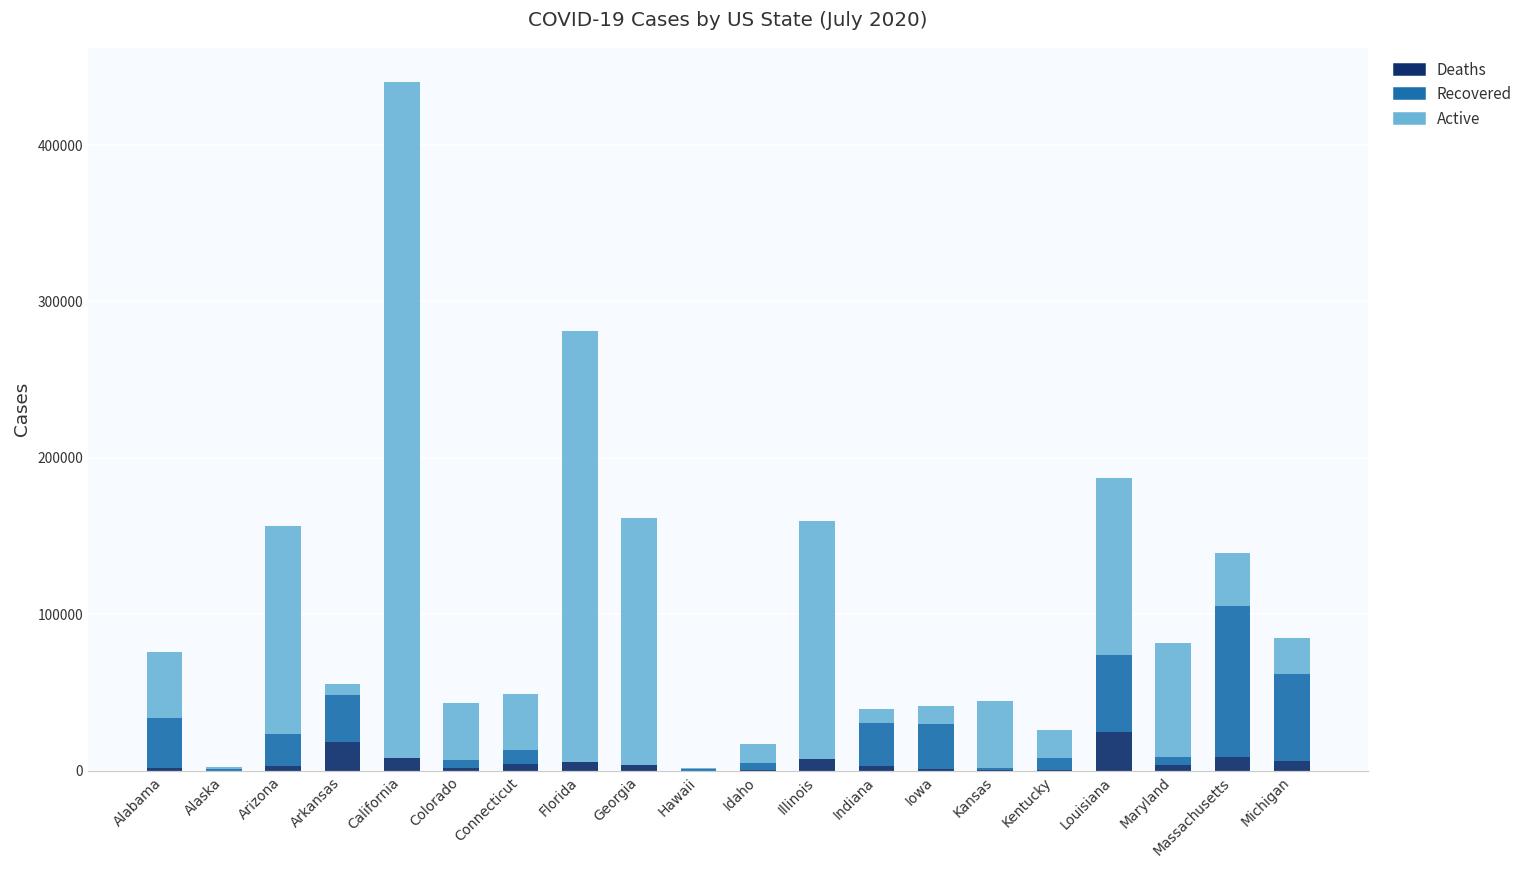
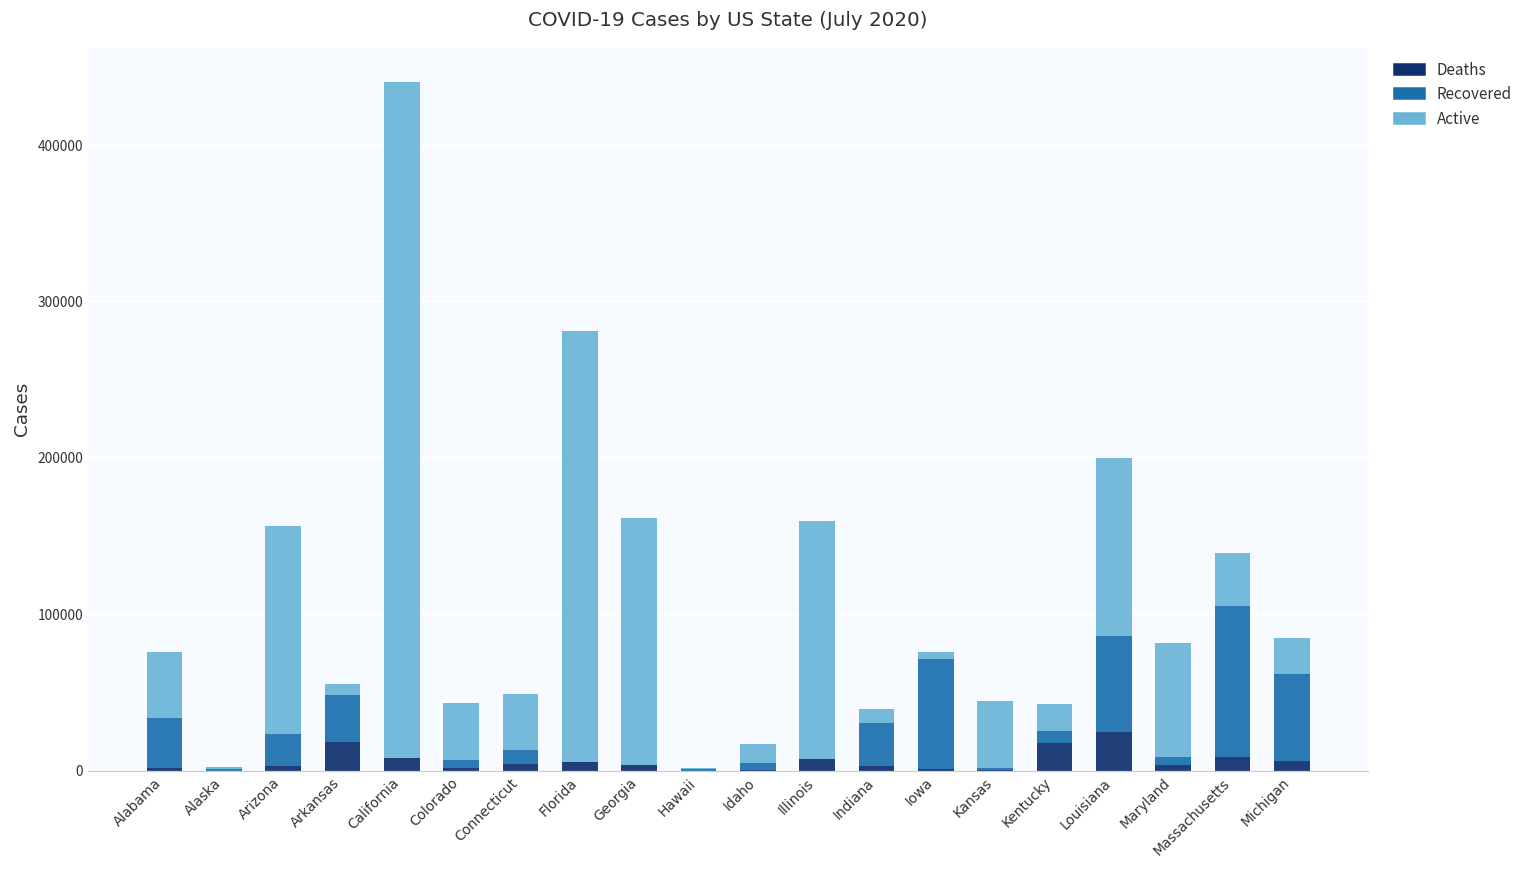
  {
    "Deaths": {
      "Arizona": 3000,
      "Arkansas": 19000,
      "California": 8000,
      "Colorado": 2000,
      "Connecticut": 4000,
      "Florida": 6000,
      "Georgia": 3000,
      "Illinois": 8000,
      "Indiana": 3000,
-     "Kentucky": 1000,
+     "Kentucky": 18000,
      "Louisiana": 25000,
      "Maryland": 3000,
      "Massachusetts": 8000,
      "Michigan": 6000
    },
    "Recovered": {
      "Alabama": 33000,
      "Arizona": 20000,
      "Arkansas": 30000,
      "California": 0,
      "Colorado": 5000,
      "Connecticut": 9000,
      "Florida": 0,
      "Georgia": 0,
      "Idaho": 5000,
      "Illinois": 0,
      "Indiana": 27000,
-     "Iowa": 29000,
+     "Iowa": 71000,
      "Kentucky": 7000,
-     "Louisiana": 49000,
+     "Louisiana": 61000,
      "Maryland": 5000,
      "Massachusetts": 96000,
      "Michigan": 55000
    },
    "Active": {
      "Alabama": 42000,
      "Arizona": 133000,
      "Arkansas": 7000,
      "California": 432000,
      "Colorado": 36000,
      "Connecticut": 36000,
      "Florida": 275000,
      "Georgia": 158000,
      "Idaho": 12000,
      "Illinois": 152000,
      "Indiana": 9000,
-     "Iowa": 11000,
+     "Iowa": 4000,
      "Kansas": 43000,
      "Kentucky": 18000,
      "Louisiana": 113000,
      "Maryland": 73000,
      "Massachusetts": 34000,
      "Michigan": 24000
    }
  }
